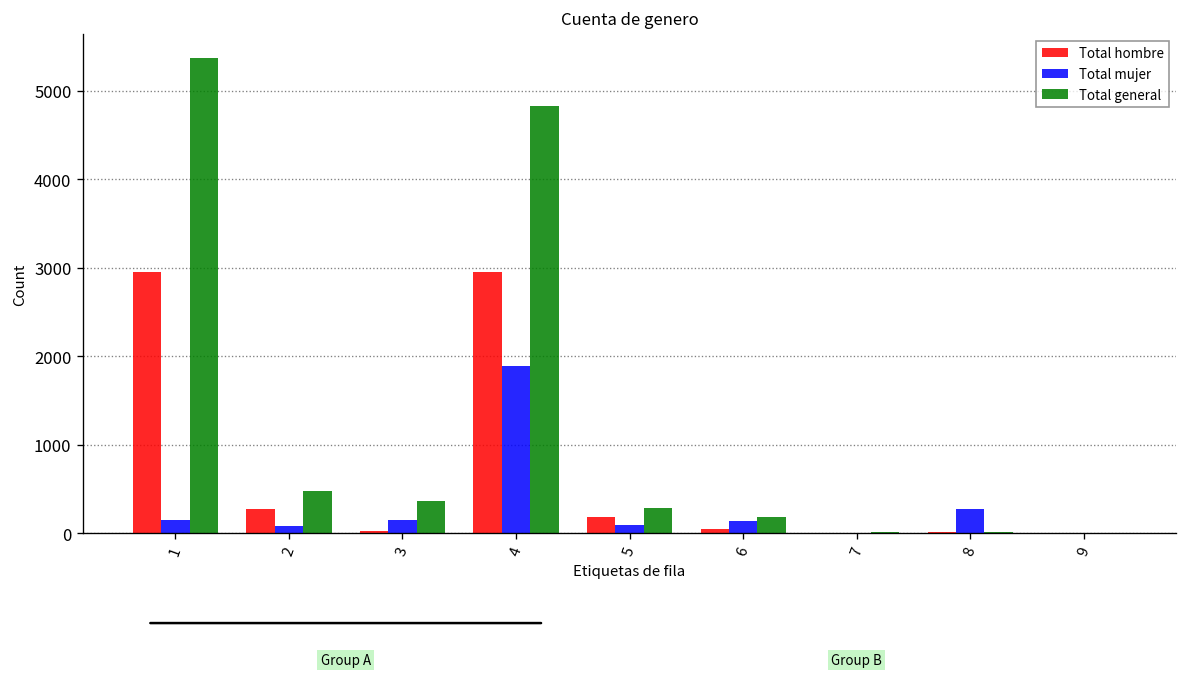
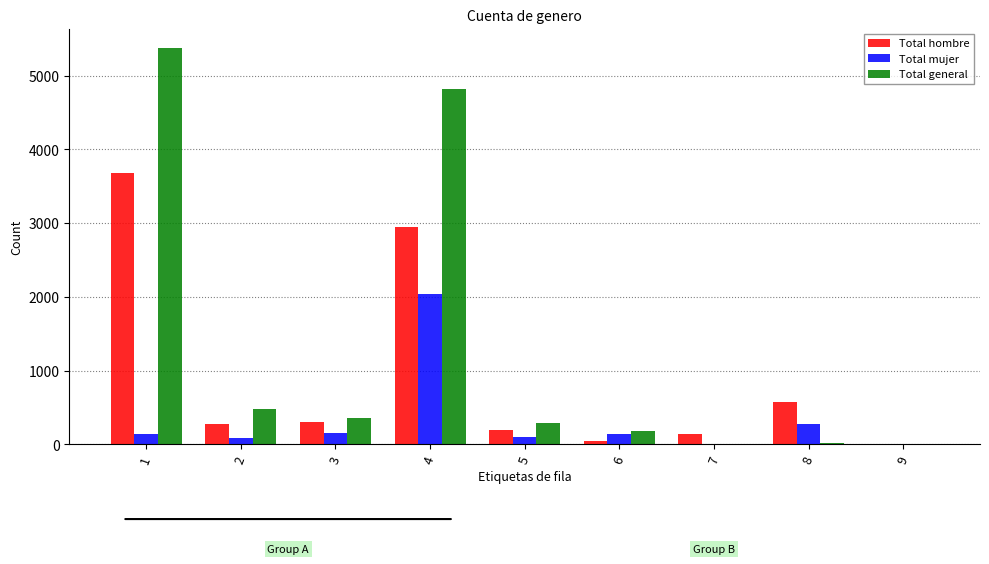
  {
    "Total hombre": {
-     "1": 3000,
+     "1": 3700,
      "2": 300,
-     "3": 0,
+     "3": 300,
      "4": 3000,
      "5": 200,
      "6": 0,
-     "7": 0,
-     "8": 0
+     "7": 100,
+     "8": 600
    },
    "Total mujer": {
      "1": 100,
      "2": 100,
      "3": 100,
-     "4": 1900,
+     "4": 2000,
      "5": 100,
      "6": 100,
      "8": 300
    },
    "Total general": {
      "1": 5400,
      "2": 500,
      "3": 400,
      "4": 4800,
      "5": 300,
      "6": 200
    }
  }
